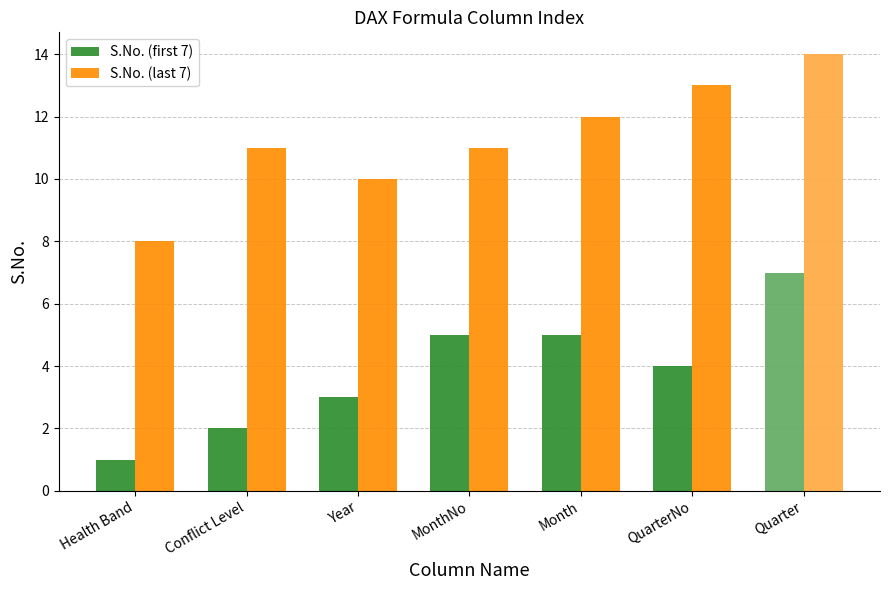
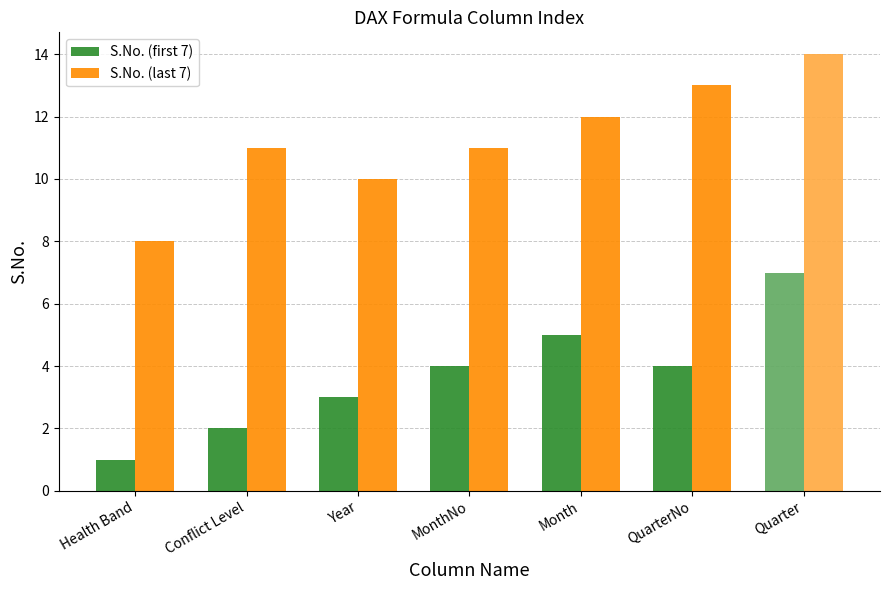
  {
    "S.No. (first 7)": {
      "Health Band": 1,
      "Conflict Level": 2,
      "Year": 3,
-     "MonthNo": 5,
+     "MonthNo": 4,
      "Month": 5,
      "QuarterNo": 4,
      "Quarter": 7
    },
    "S.No. (last 7)": {
      "Health Band": 8,
      "Conflict Level": 11,
      "Year": 10,
      "MonthNo": 11,
      "Month": 12,
      "QuarterNo": 13,
      "Quarter": 14
    }
  }
